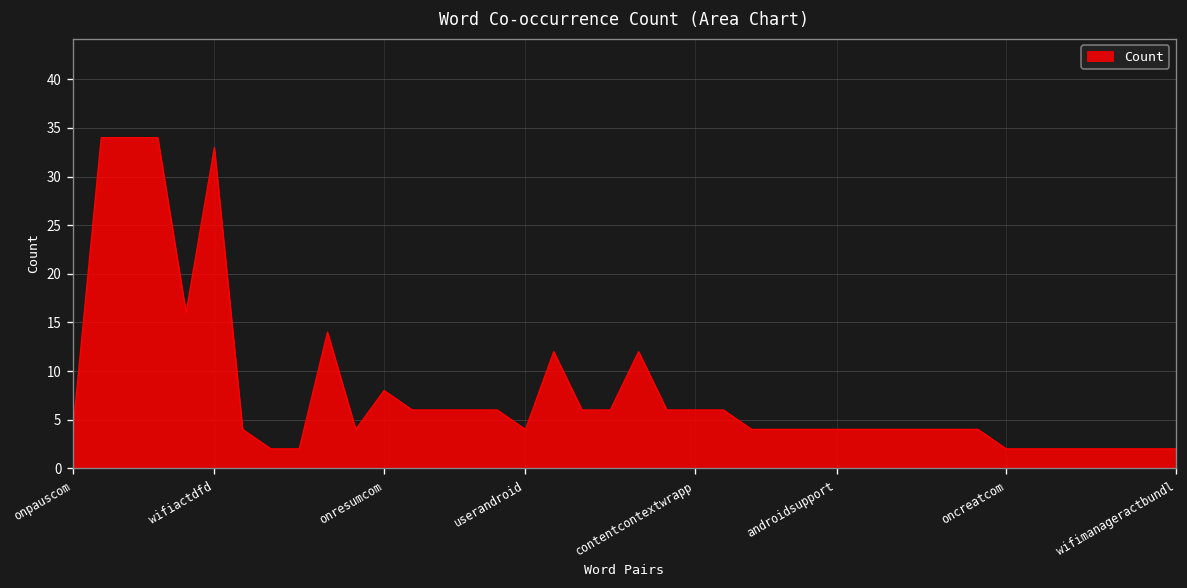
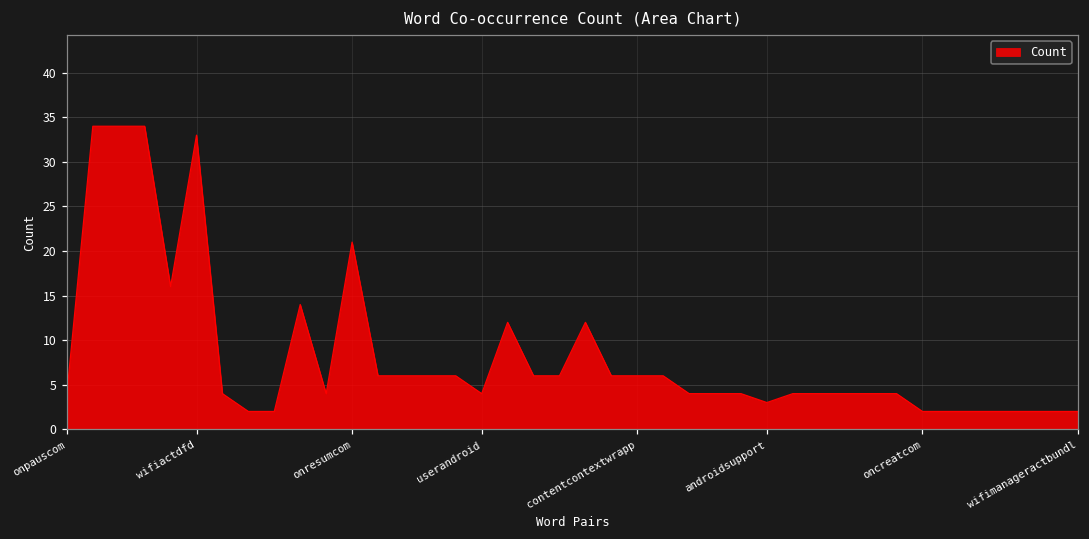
  {
    "onpauscom": 4,
    "wifiactdfd": 33,
-   "onresumcom": 8,
+   "onresumcom": 21,
    "userandroid": 4,
    "contentcontextwrapp": 6,
-   "androidsupport": 4,
+   "androidsupport": 3,
    "oncreatcom": 2,
    "wifimanageractbundl": 2
  }
